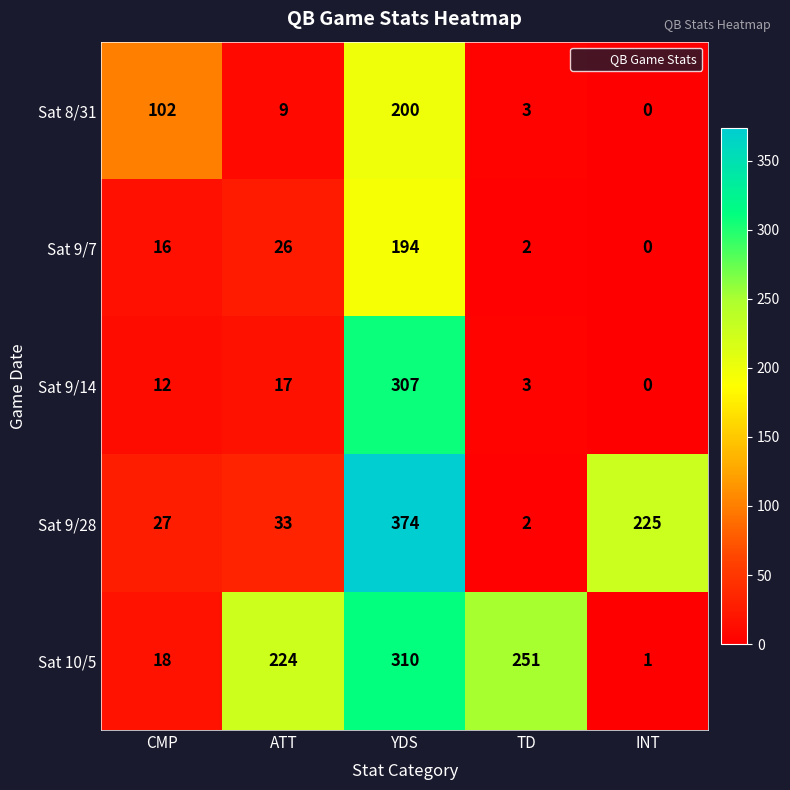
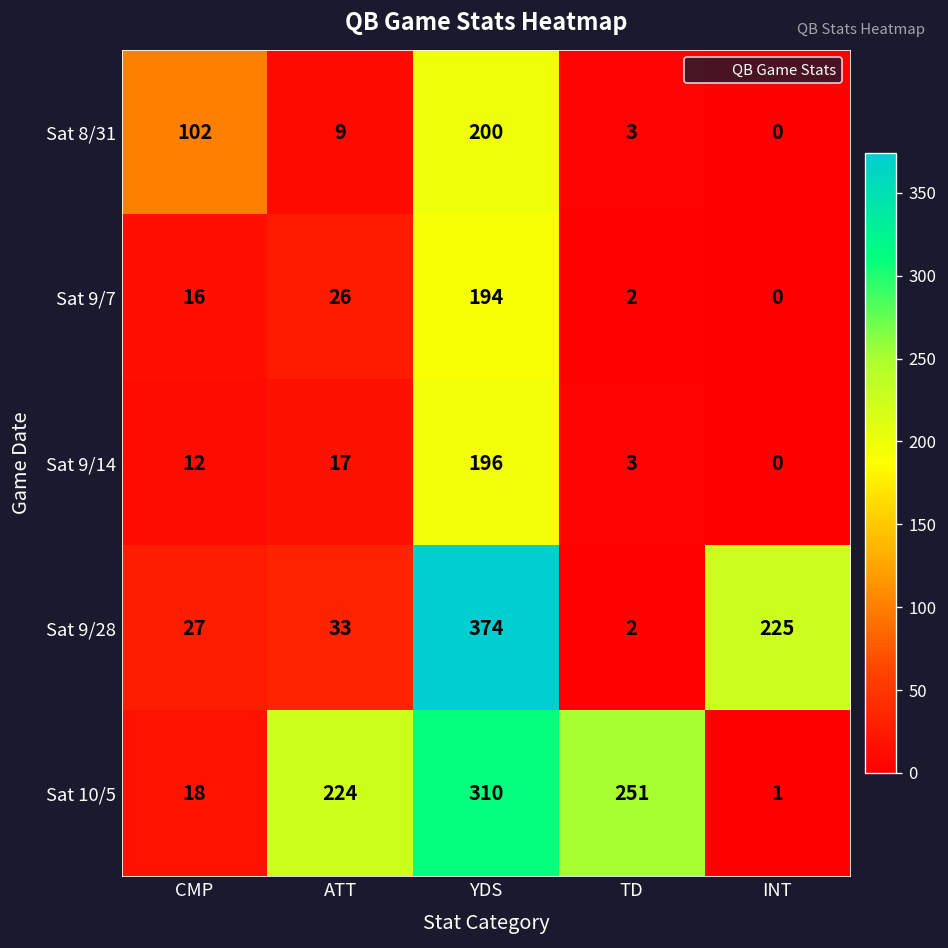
  {
    "Sat 8/31": {
      "CMP": 102,
      "ATT": 9,
      "YDS": 200,
      "TD": 3,
      "INT": 0
    },
    "Sat 9/7": {
      "CMP": 16,
      "ATT": 26,
      "YDS": 194,
      "TD": 2,
      "INT": 0
    },
    "Sat 9/14": {
      "CMP": 12,
      "ATT": 17,
-     "YDS": 307,
+     "YDS": 196,
      "TD": 3,
      "INT": 0
    },
    "Sat 9/28": {
      "CMP": 27,
      "ATT": 33,
      "YDS": 374,
      "TD": 2,
      "INT": 225
    },
    "Sat 10/5": {
      "CMP": 18,
      "ATT": 224,
      "YDS": 310,
      "TD": 251,
      "INT": 1
    }
  }
